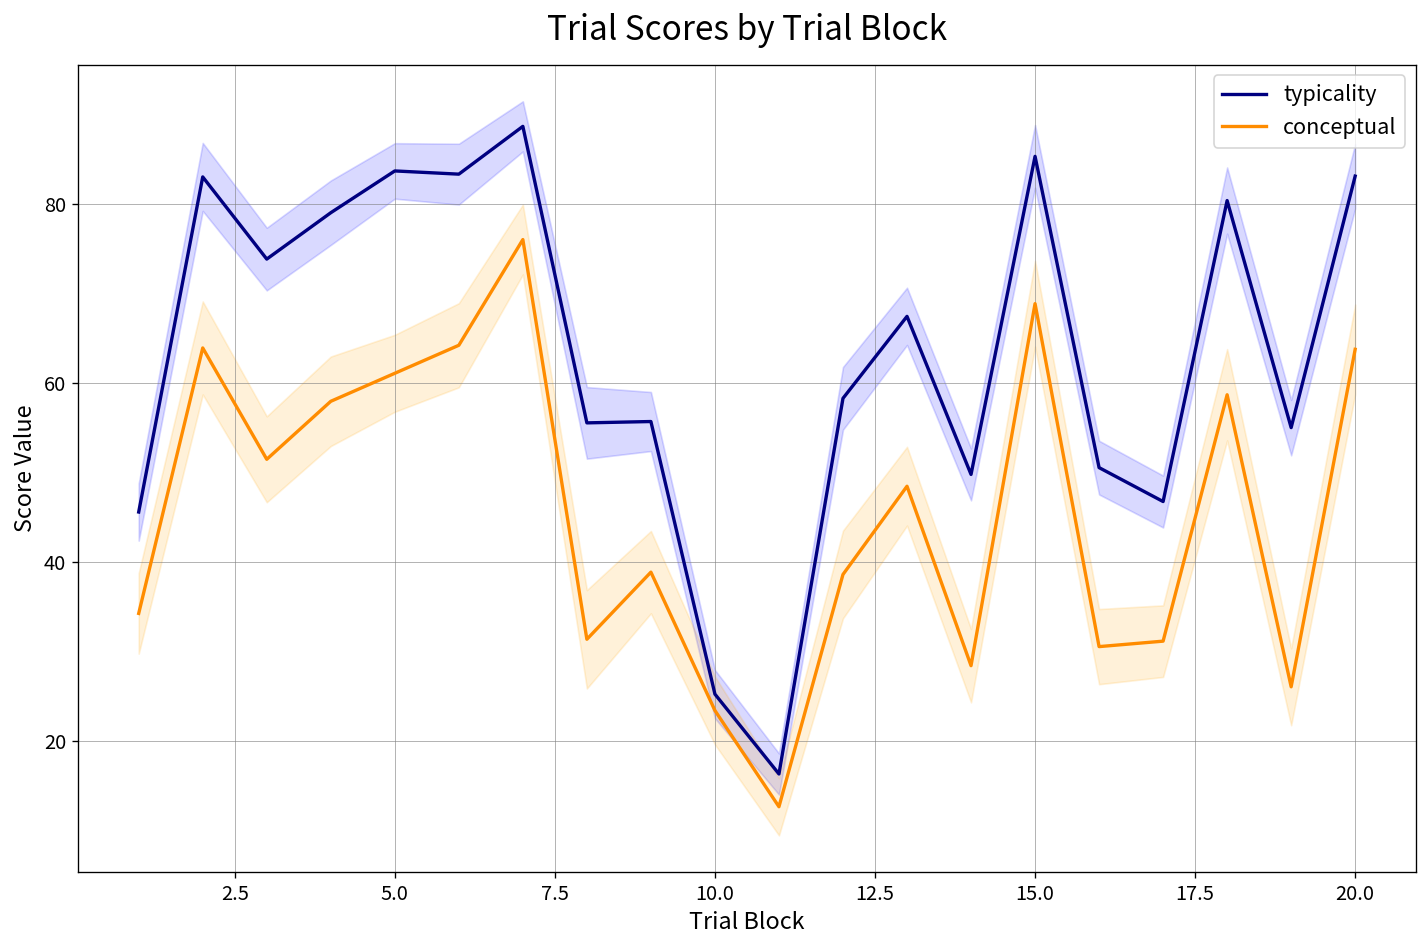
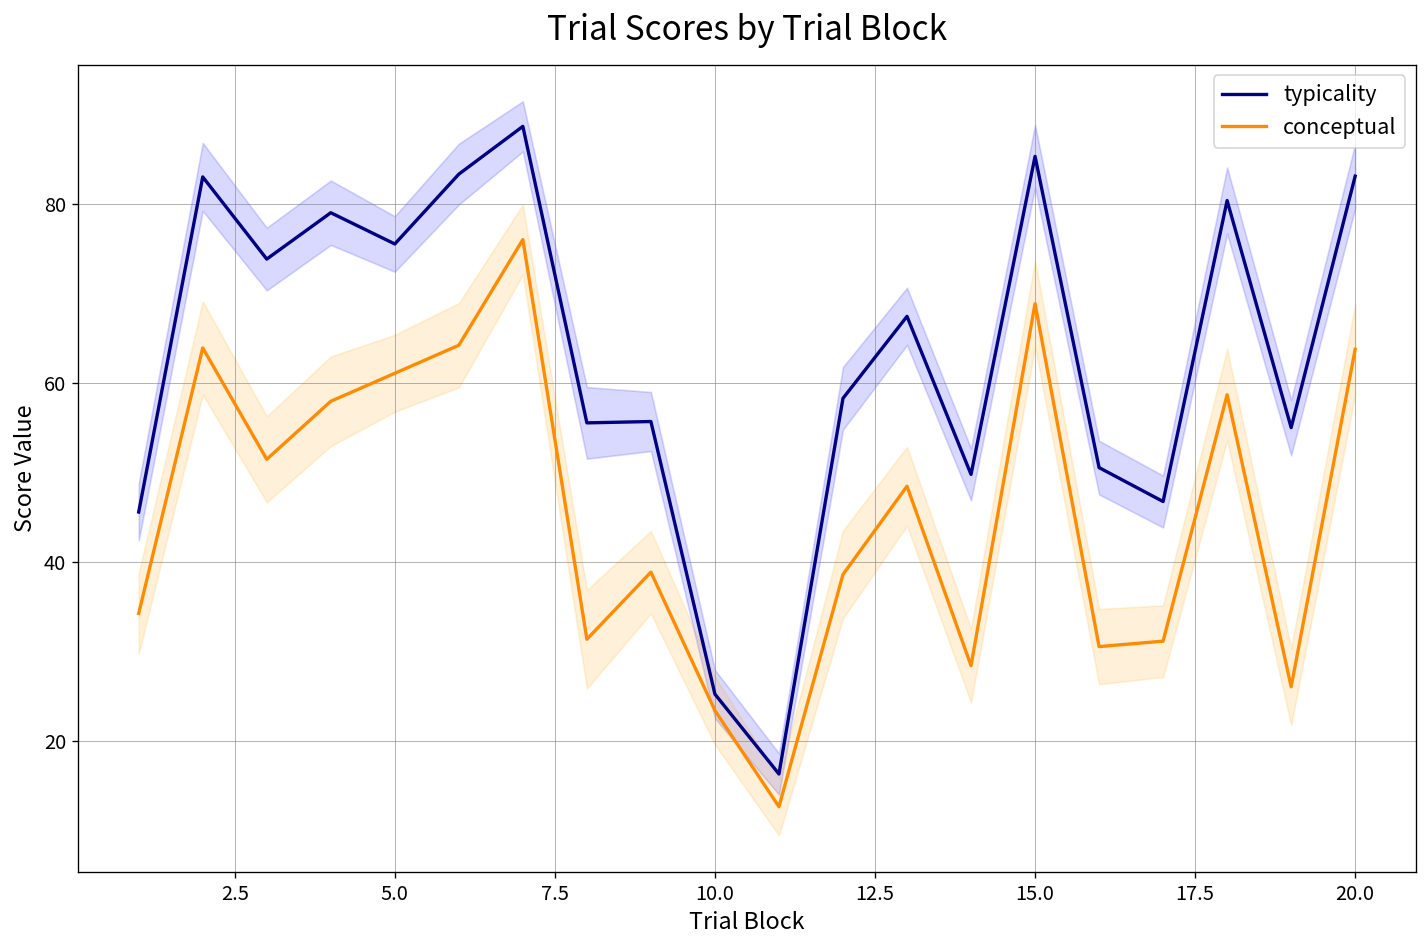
  {
    "typicality": {
-     "5.0": 84,
+     "5.0": 76,
      "10.0": 25,
      "15.0": 85,
      "20.0": 83
    }
  }
